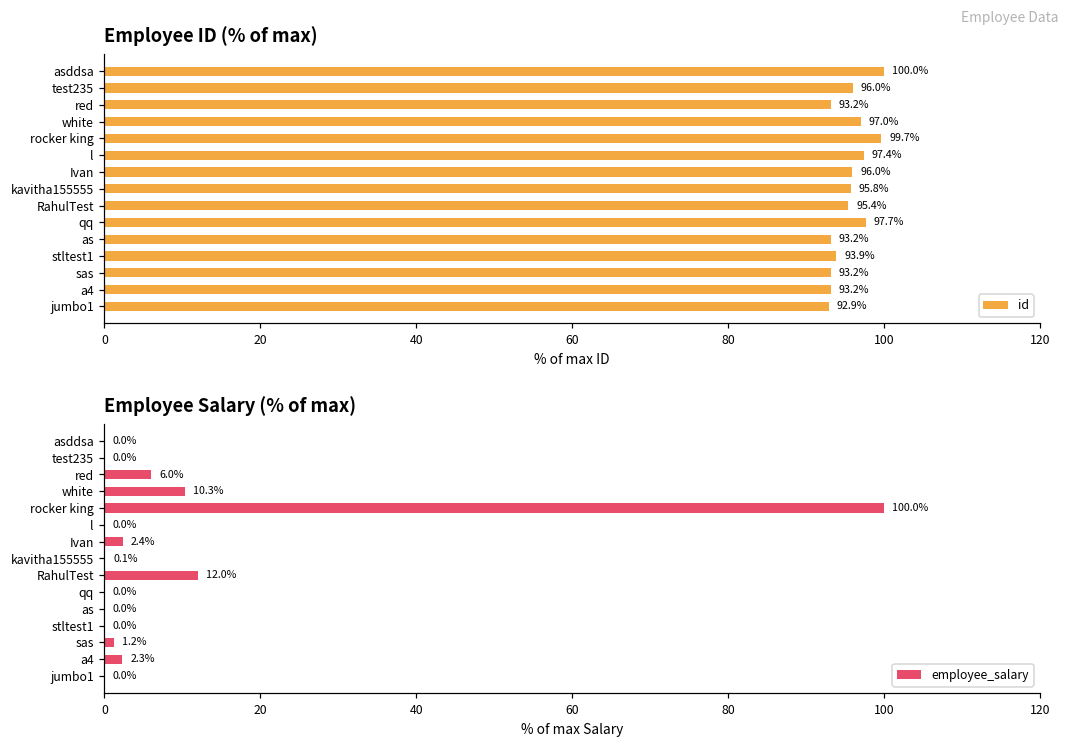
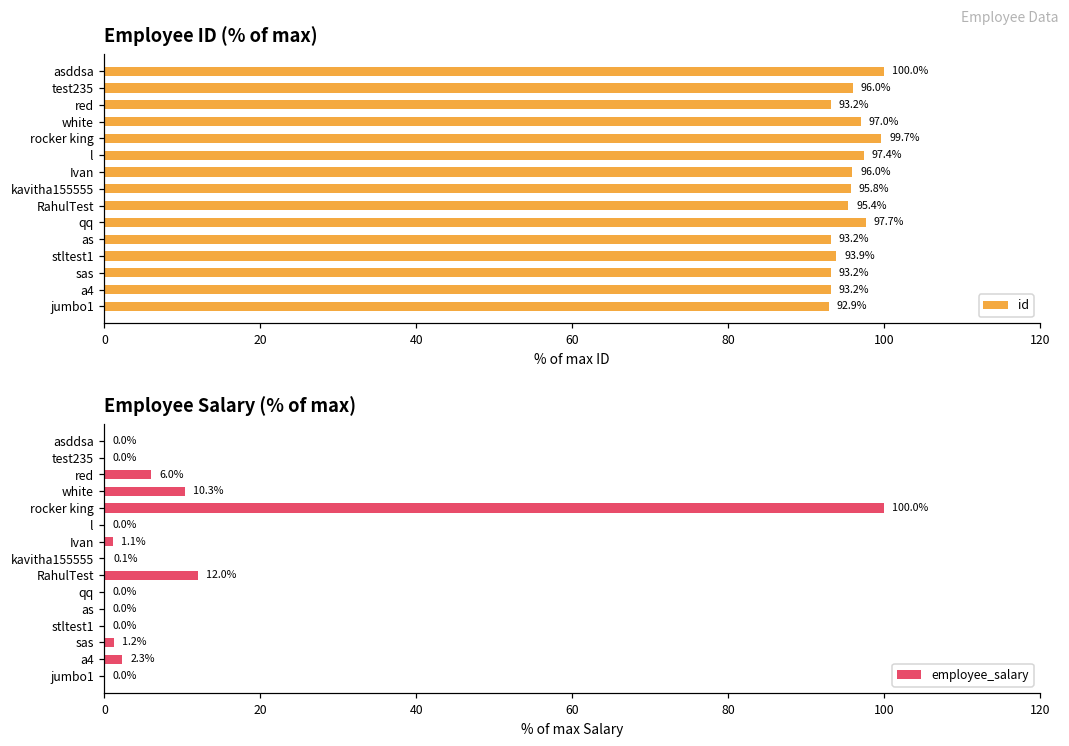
  {
    "Employee ID (% of max)": {
      "asddsa": "100.0%",
      "test235": "96.0%",
      "red": "93.2%",
      "white": "97.0%",
      "rocker king": "99.7%",
      "l": "97.4%",
      "Ivan": "96.0%",
      "kavitha155555": "95.8%",
      "RahulTest": "95.4%",
      "qq": "97.7%",
      "as": "93.2%",
      "stltest1": "93.9%",
      "sas": "93.2%",
      "a4": "93.2%",
      "jumbo1": "92.9%"
    },
    "Employee Salary (% of max)": {
      "asddsa": "0.0%",
      "test235": "0.0%",
      "red": "6.0%",
      "white": "10.3%",
      "rocker king": "100.0%",
      "l": "0.0%",
-     "Ivan": "2.4%",
+     "Ivan": "1.1%",
      "kavitha155555": "0.1%",
      "RahulTest": "12.0%",
      "qq": "0.0%",
      "as": "0.0%",
      "stltest1": "0.0%",
      "sas": "1.2%",
      "a4": "2.3%",
      "jumbo1": "0.0%"
    }
  }
